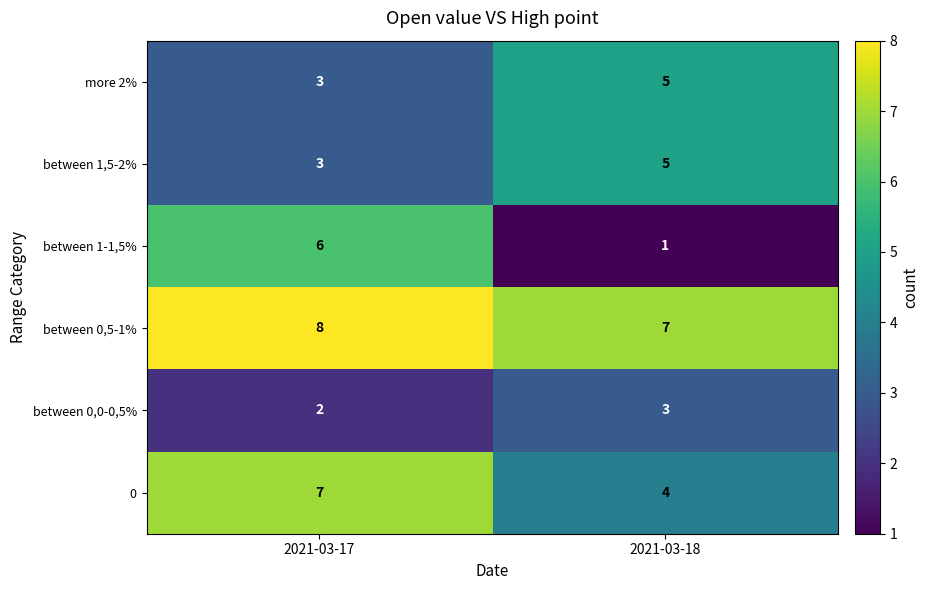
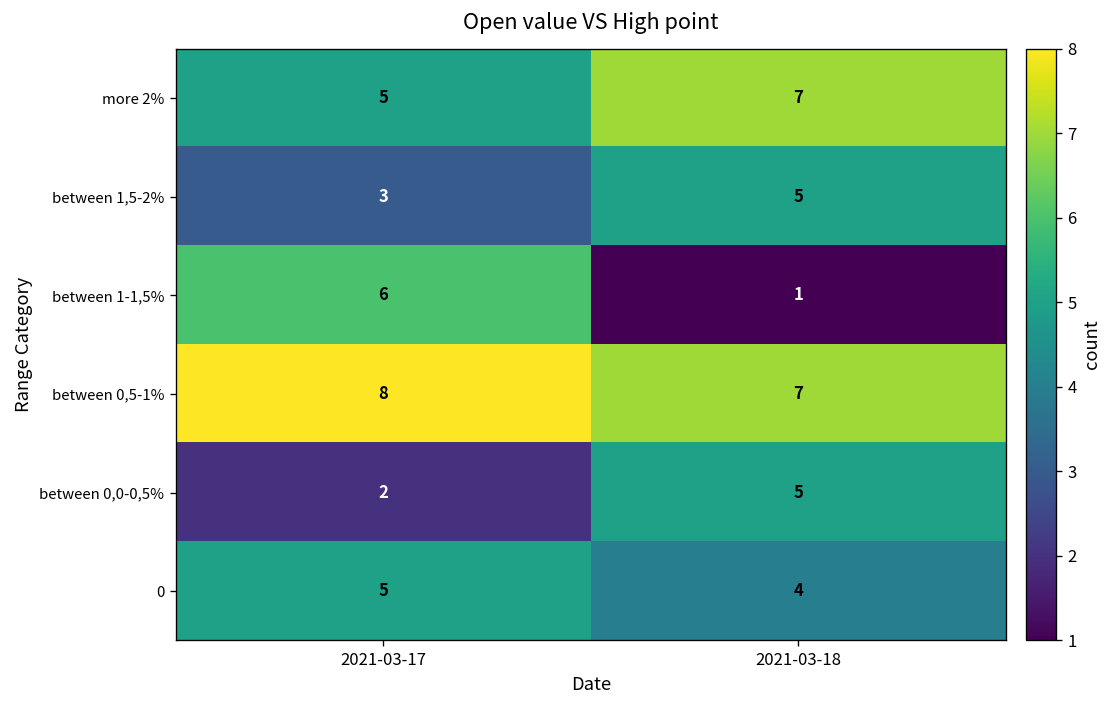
  {
    "more 2%": {
-     "2021-03-17": 3,
-     "2021-03-18": 5
+     "2021-03-17": 5,
+     "2021-03-18": 7
    },
    "between 1,5-2%": {
      "2021-03-17": 3,
      "2021-03-18": 5
    },
    "between 1-1,5%": {
      "2021-03-17": 6,
      "2021-03-18": 1
    },
    "between 0,5-1%": {
      "2021-03-17": 8,
      "2021-03-18": 7
    },
    "between 0,0-0,5%": {
      "2021-03-17": 2,
-     "2021-03-18": 3
+     "2021-03-18": 5
    },
    "0": {
-     "2021-03-17": 7,
+     "2021-03-17": 5,
      "2021-03-18": 4
    }
  }
